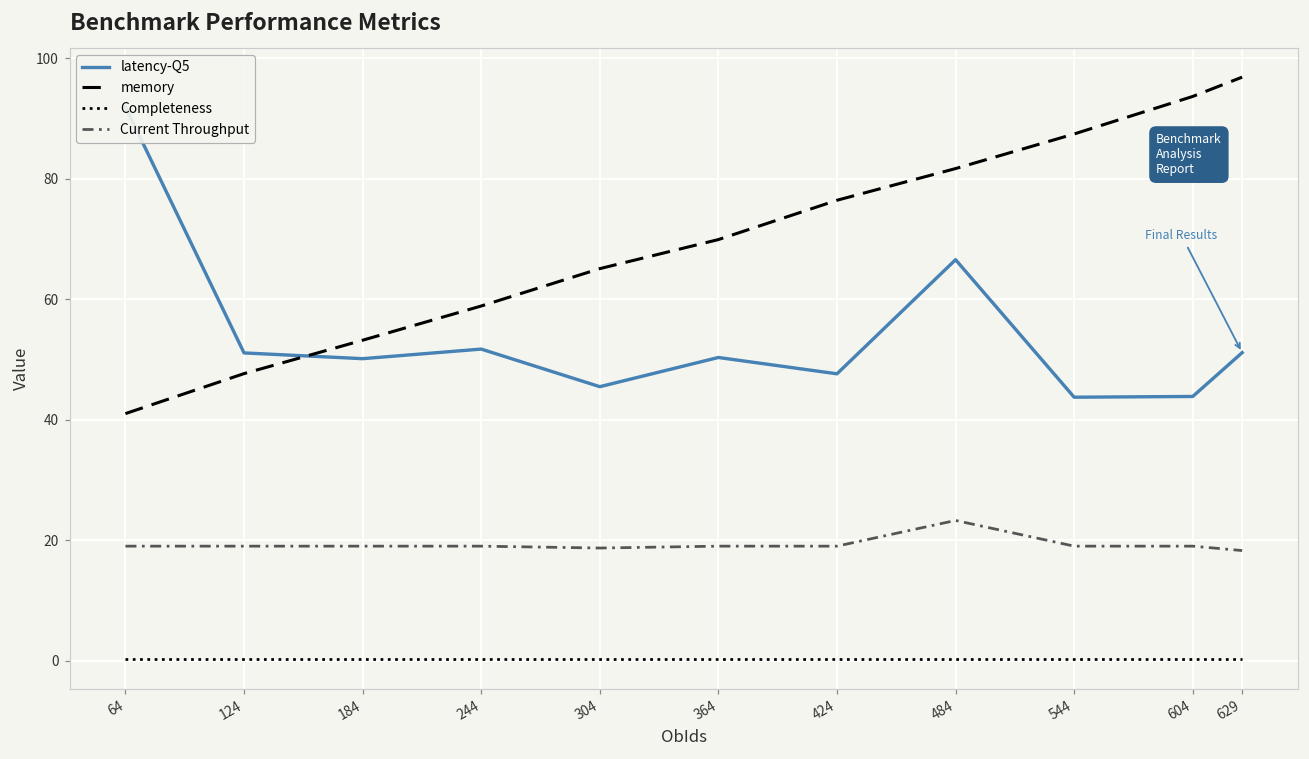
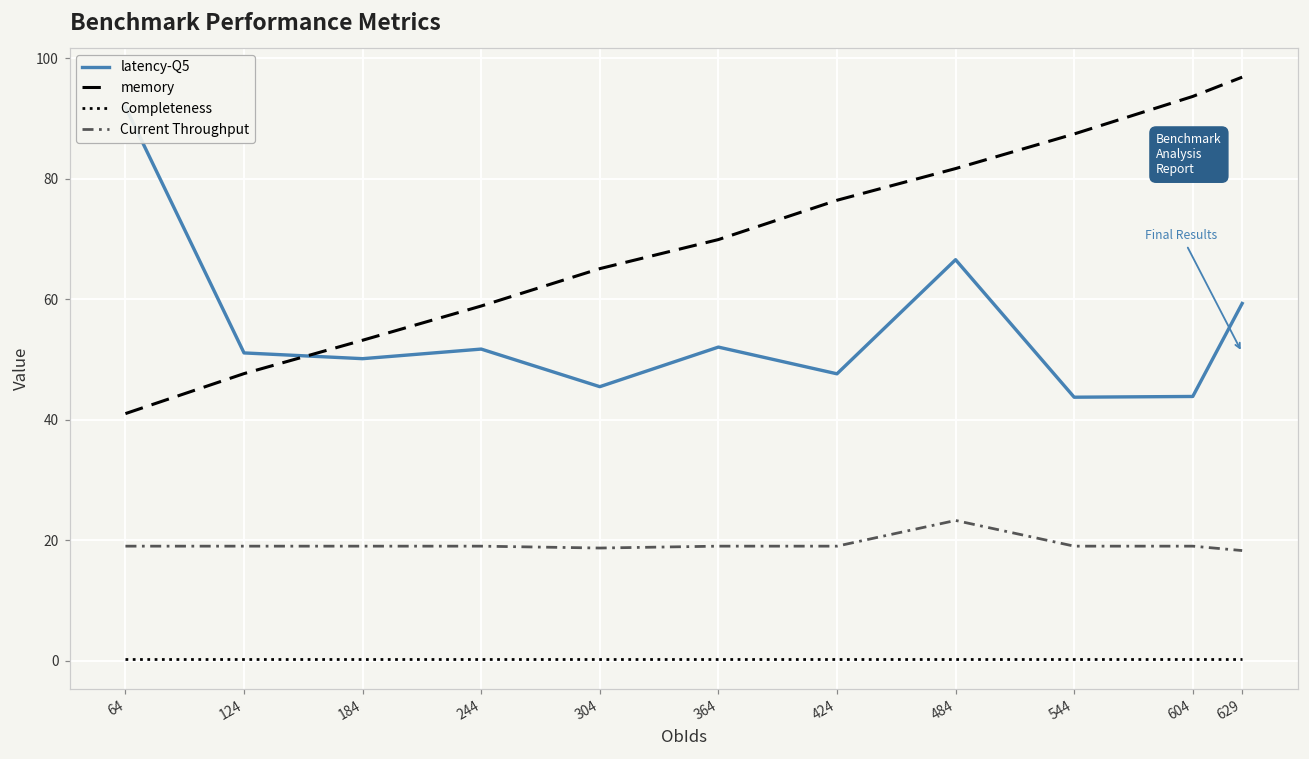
  {
    "latency-Q5": {
      "124": 51,
      "184": 50,
      "244": 52,
      "304": 45,
-     "364": 50,
+     "364": 52,
      "424": 48,
      "484": 67,
      "544": 44,
      "604": 44,
-     "629": 51
+     "629": 59
    },
    "Current Throughput": {
      "64": 19,
      "124": 19,
      "184": 19,
      "244": 19,
      "304": 19,
      "364": 19,
      "424": 19,
      "484": 23,
      "544": 19,
      "604": 19,
      "629": 18
    }
  }
